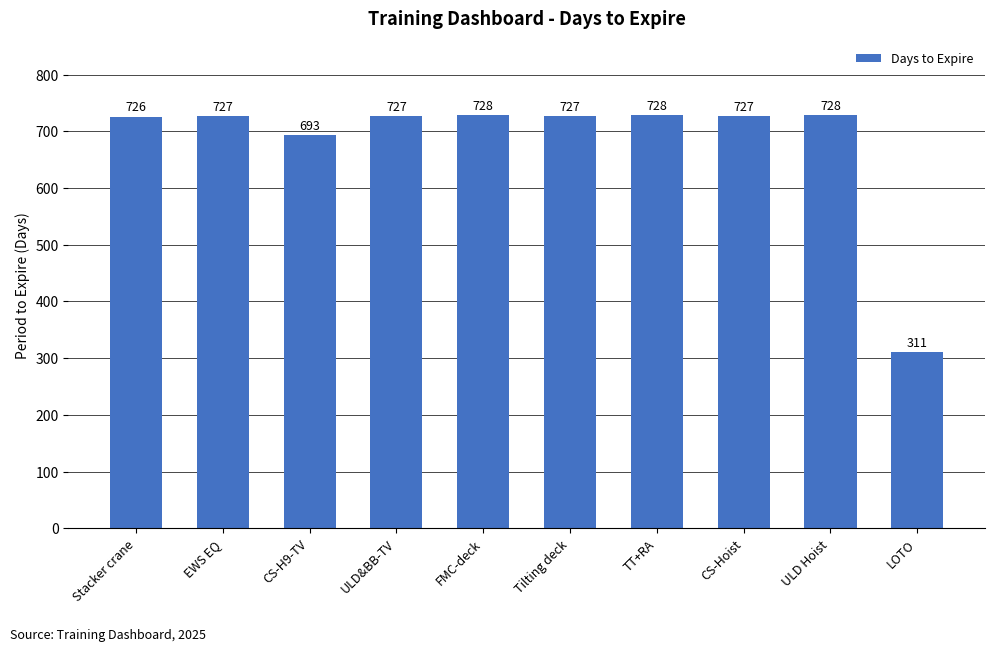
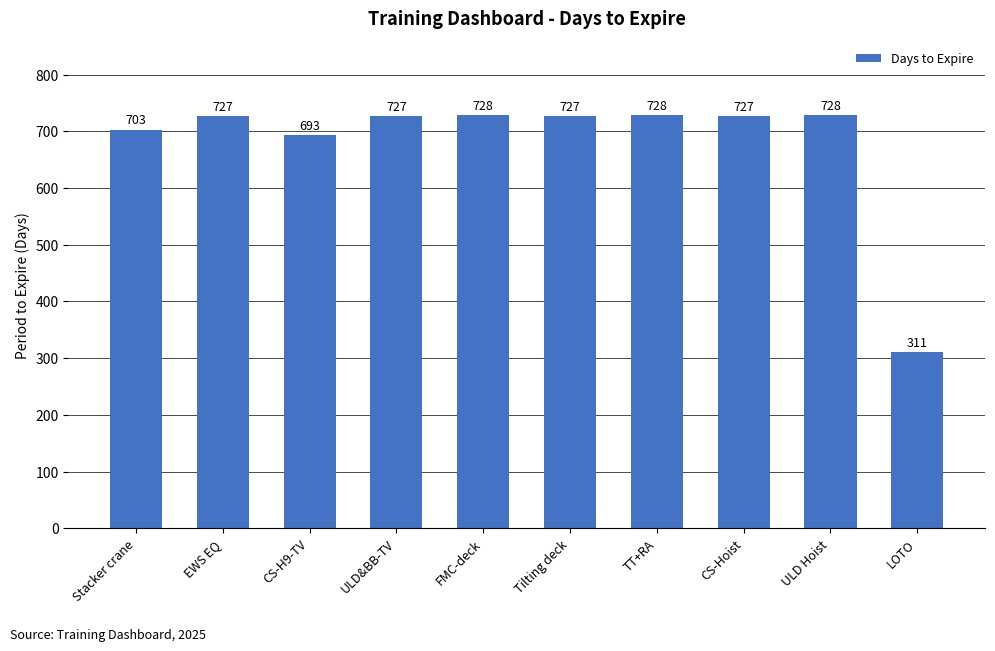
  {
-   "Stacker crane": 726,
+   "Stacker crane": 703,
    "EWS EQ": 727,
    "CS-H9-TV": 693,
    "ULD&BB-TV": 727,
    "FMC-deck": 728,
    "Tilting deck": 727,
    "TT+RA": 728,
    "CS-Hoist": 727,
    "ULD Hoist": 728,
    "LOTO": 311
  }
